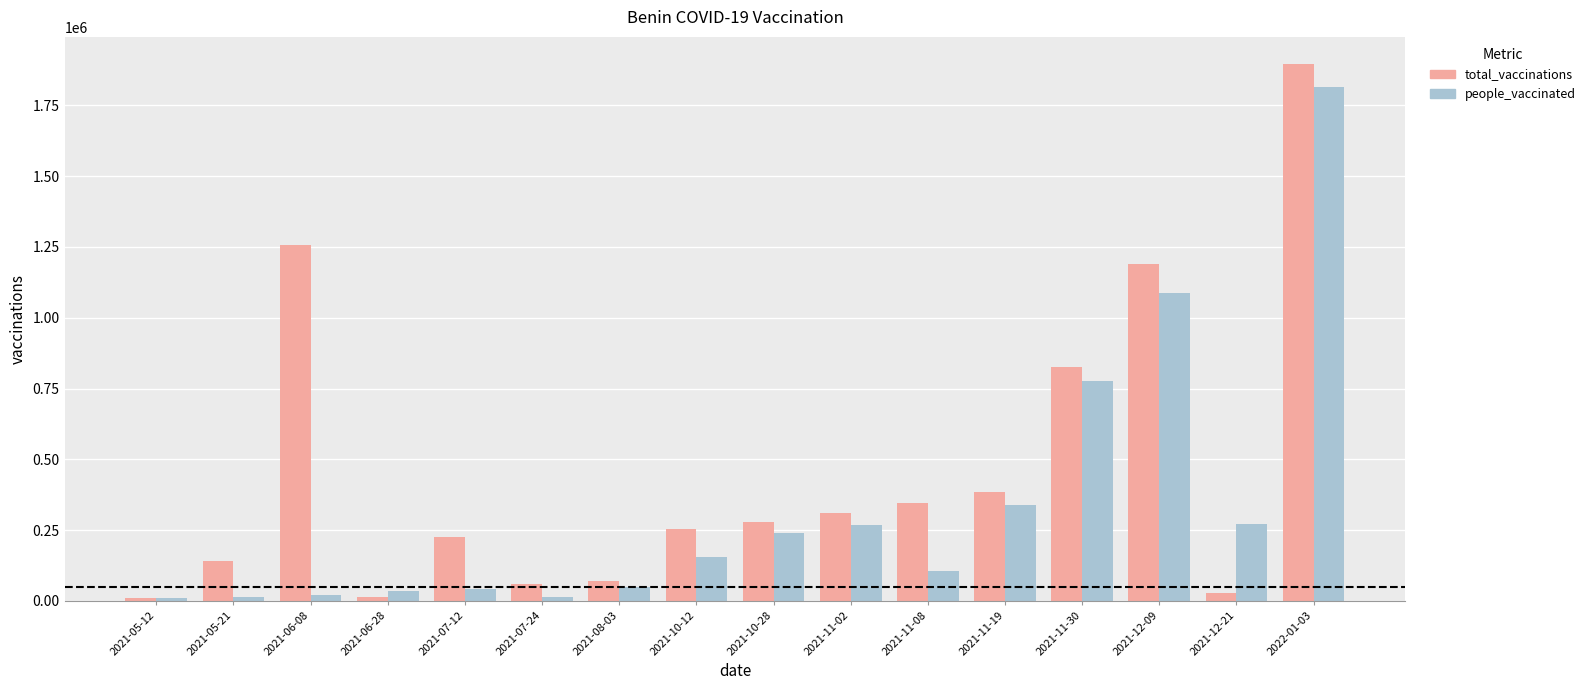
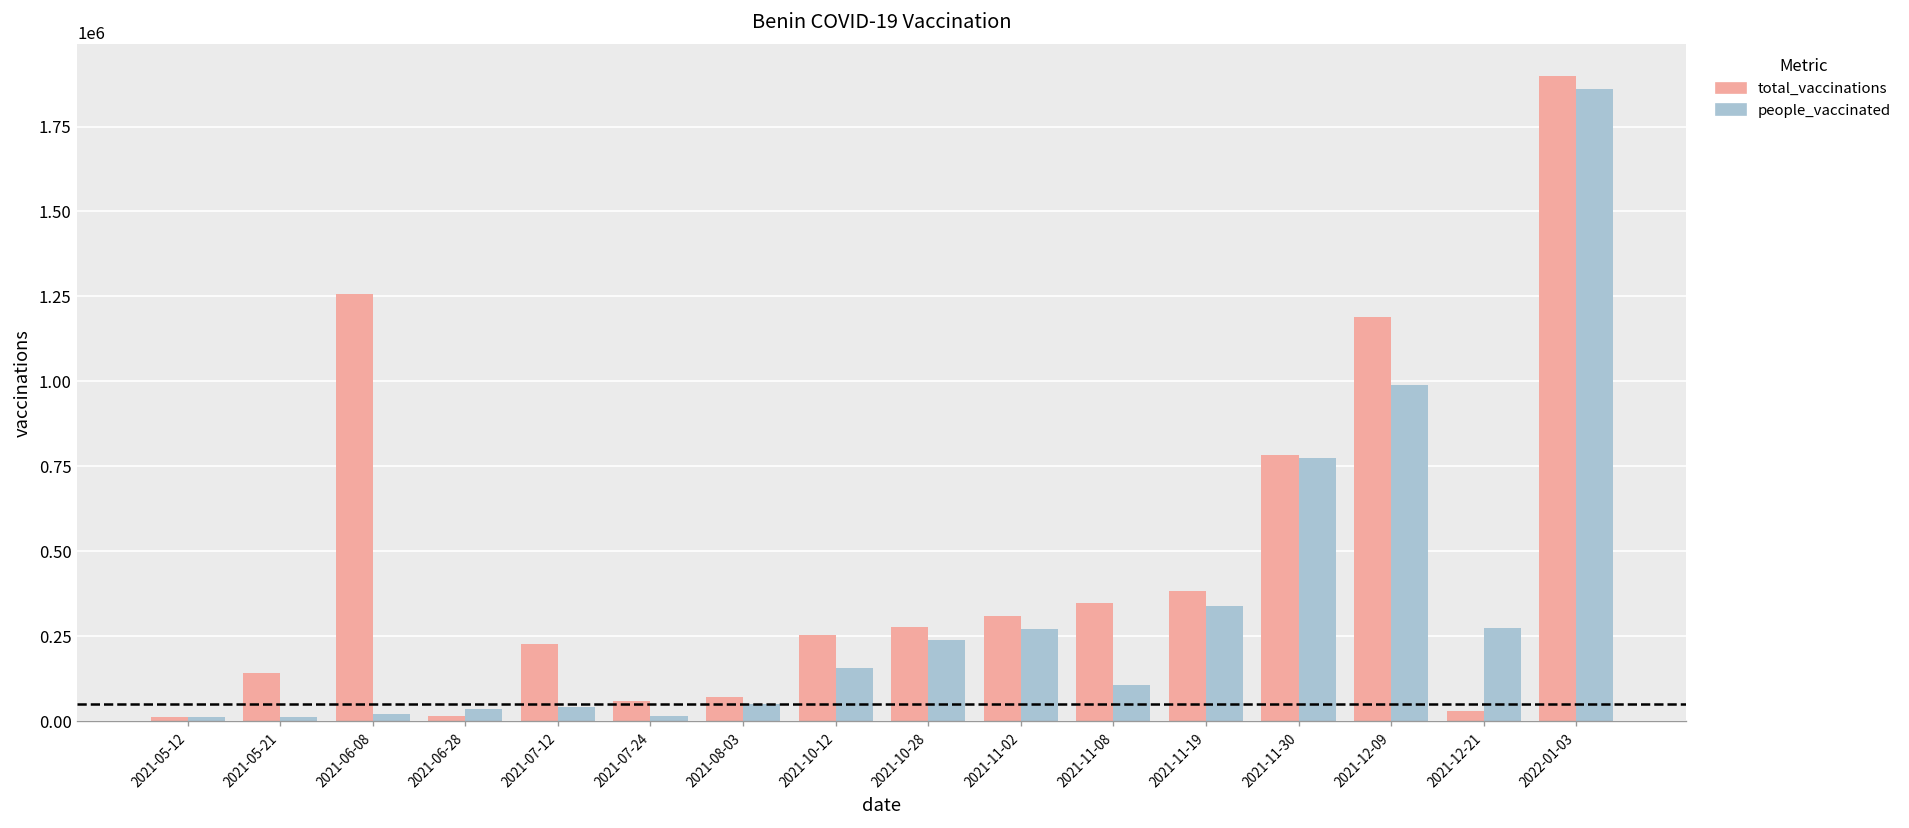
  {
    "total_vaccinations": {
      "2021-05-12": 10000,
      "2021-05-21": 140000,
      "2021-06-08": 1260000,
      "2021-06-28": 10000,
      "2021-07-12": 230000,
      "2021-07-24": 60000,
      "2021-08-03": 70000,
      "2021-10-12": 250000,
      "2021-10-28": 280000,
      "2021-11-02": 310000,
      "2021-11-08": 350000,
      "2021-11-19": 380000,
-     "2021-11-30": 830000,
+     "2021-11-30": 780000,
      "2021-12-09": 1190000,
      "2021-12-21": 30000,
      "2022-01-03": 1900000
    },
    "people_vaccinated": {
      "2021-05-12": 10000,
      "2021-05-21": 10000,
      "2021-06-08": 20000,
      "2021-06-28": 40000,
      "2021-07-12": 40000,
      "2021-07-24": 10000,
      "2021-08-03": 50000,
      "2021-10-12": 160000,
      "2021-10-28": 240000,
      "2021-11-02": 270000,
      "2021-11-08": 110000,
      "2021-11-19": 340000,
      "2021-11-30": 770000,
-     "2021-12-09": 1090000,
+     "2021-12-09": 990000,
      "2021-12-21": 270000,
-     "2022-01-03": 1820000
+     "2022-01-03": 1860000
    }
  }
